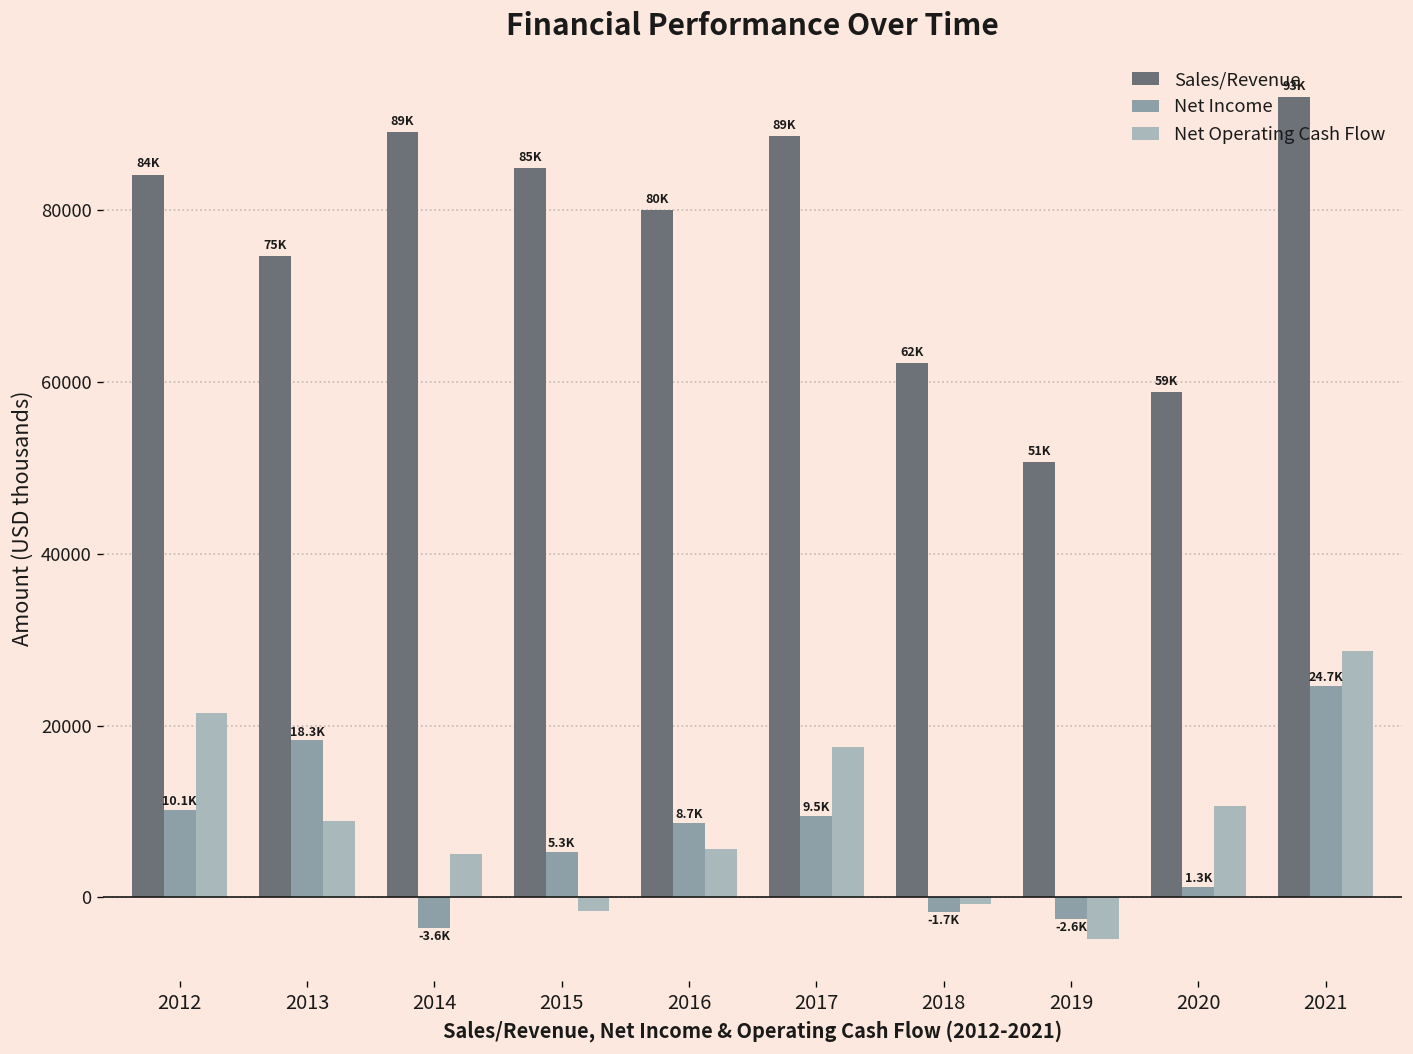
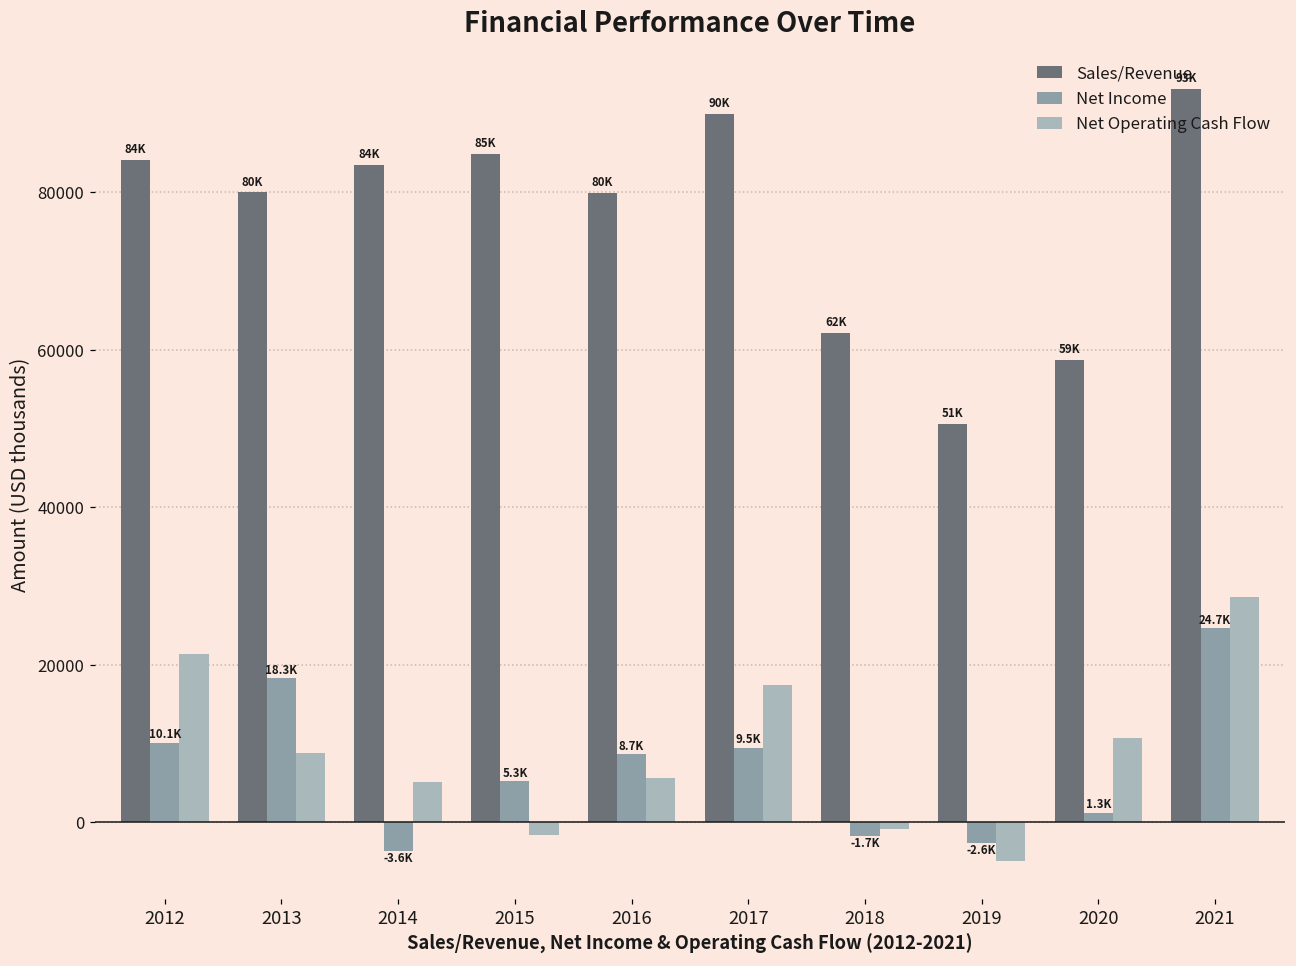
  {
    "Sales/Revenue": {
      "2012": "84K",
-     "2013": "75K",
-     "2014": "89K",
+     "2013": "80K",
+     "2014": "84K",
      "2015": "85K",
      "2016": "80K",
-     "2017": "89K",
+     "2017": "90K",
      "2018": "62K",
      "2019": "51K",
      "2020": "59K",
      "2021": "93K"
    }
  }
